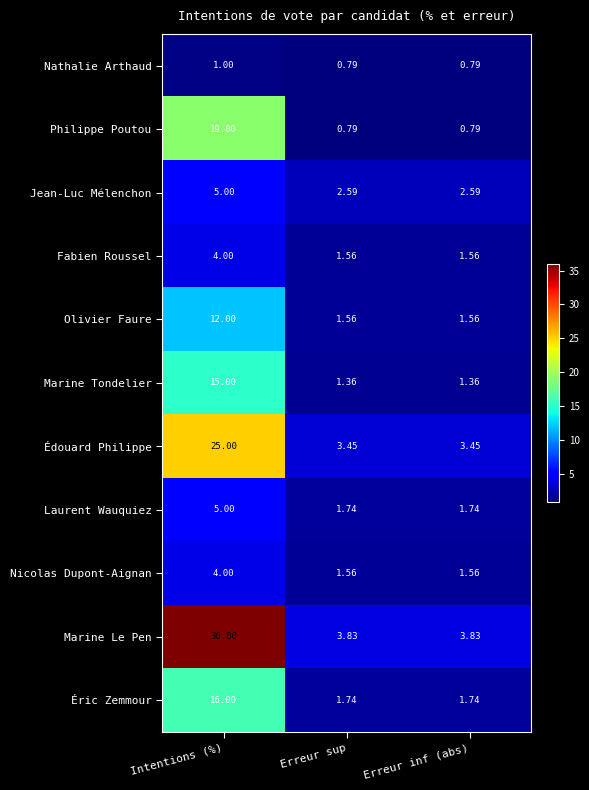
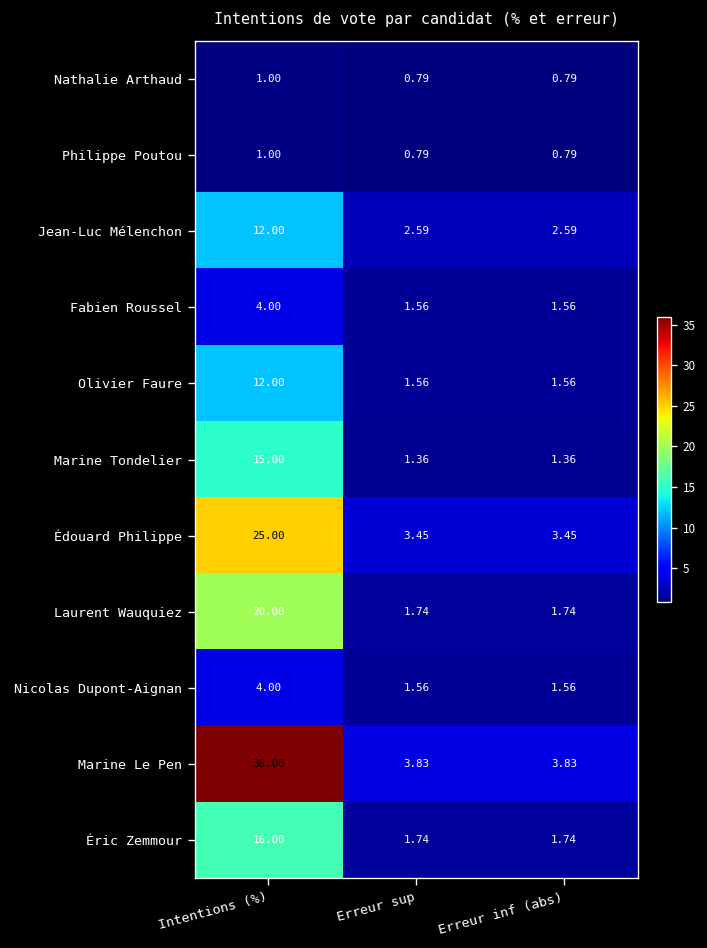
  {
    "Nathalie Arthaud": {
      "Intentions (%)": 1.00,
      "Erreur sup": 0.79,
      "Erreur inf (abs)": 0.79
    },
    "Philippe Poutou": {
-     "Intentions (%)": 19.00,
+     "Intentions (%)": 1.00,
      "Erreur sup": 0.79,
      "Erreur inf (abs)": 0.79
    },
    "Jean-Luc Mélenchon": {
-     "Intentions (%)": 5.00,
+     "Intentions (%)": 12.00,
      "Erreur sup": 2.59,
      "Erreur inf (abs)": 2.59
    },
    "Fabien Roussel": {
      "Intentions (%)": 4.00,
      "Erreur sup": 1.56,
      "Erreur inf (abs)": 1.56
    },
    "Olivier Faure": {
      "Intentions (%)": 12.00,
      "Erreur sup": 1.56,
      "Erreur inf (abs)": 1.56
    },
    "Marine Tondelier": {
      "Intentions (%)": 15.00,
      "Erreur sup": 1.36,
      "Erreur inf (abs)": 1.36
    },
    "Édouard Philippe": {
      "Intentions (%)": 25.00,
      "Erreur sup": 3.45,
      "Erreur inf (abs)": 3.45
    },
    "Laurent Wauquiez": {
-     "Intentions (%)": 5.00,
+     "Intentions (%)": 20.00,
      "Erreur sup": 1.74,
      "Erreur inf (abs)": 1.74
    },
    "Nicolas Dupont-Aignan": {
      "Intentions (%)": 4.00,
      "Erreur sup": 1.56,
      "Erreur inf (abs)": 1.56
    },
    "Marine Le Pen": {
      "Intentions (%)": 36.00,
      "Erreur sup": 3.83,
      "Erreur inf (abs)": 3.83
    },
    "Éric Zemmour": {
      "Intentions (%)": 16.00,
      "Erreur sup": 1.74,
      "Erreur inf (abs)": 1.74
    }
  }
